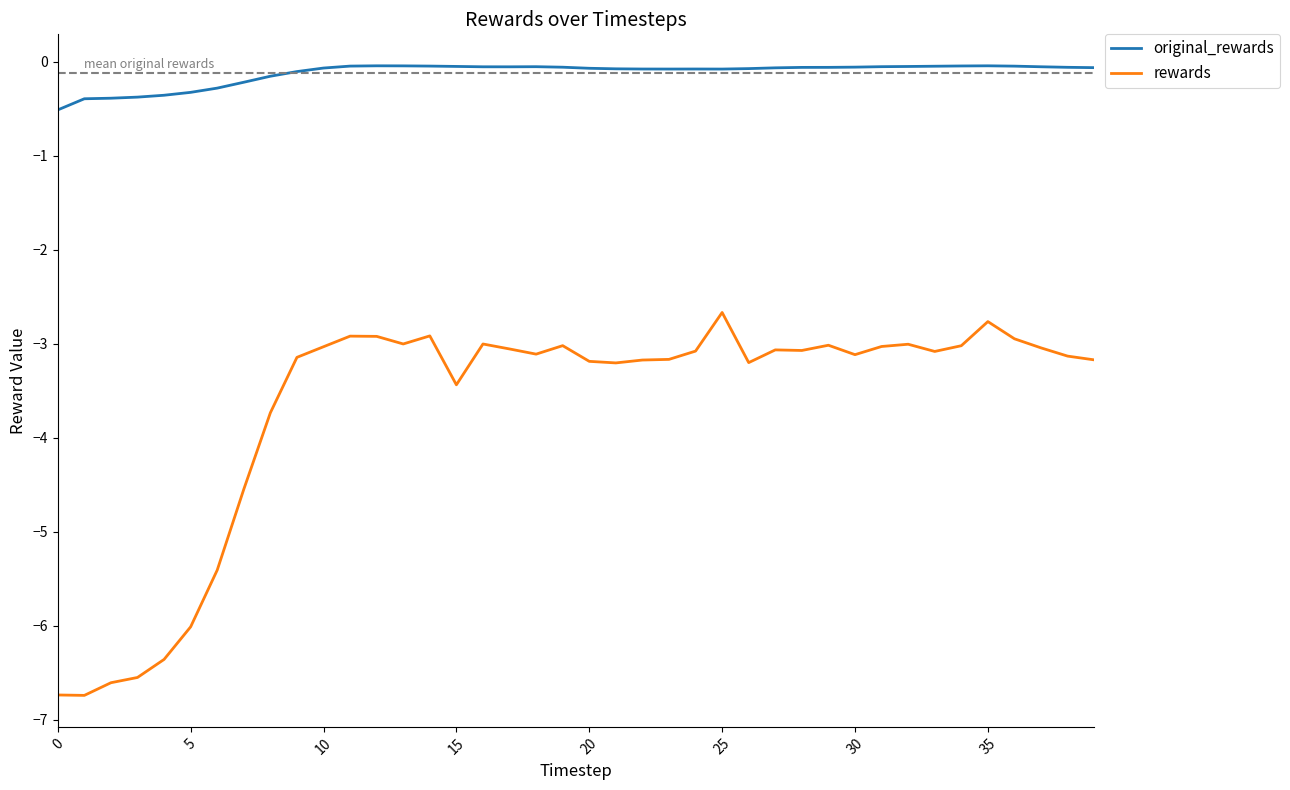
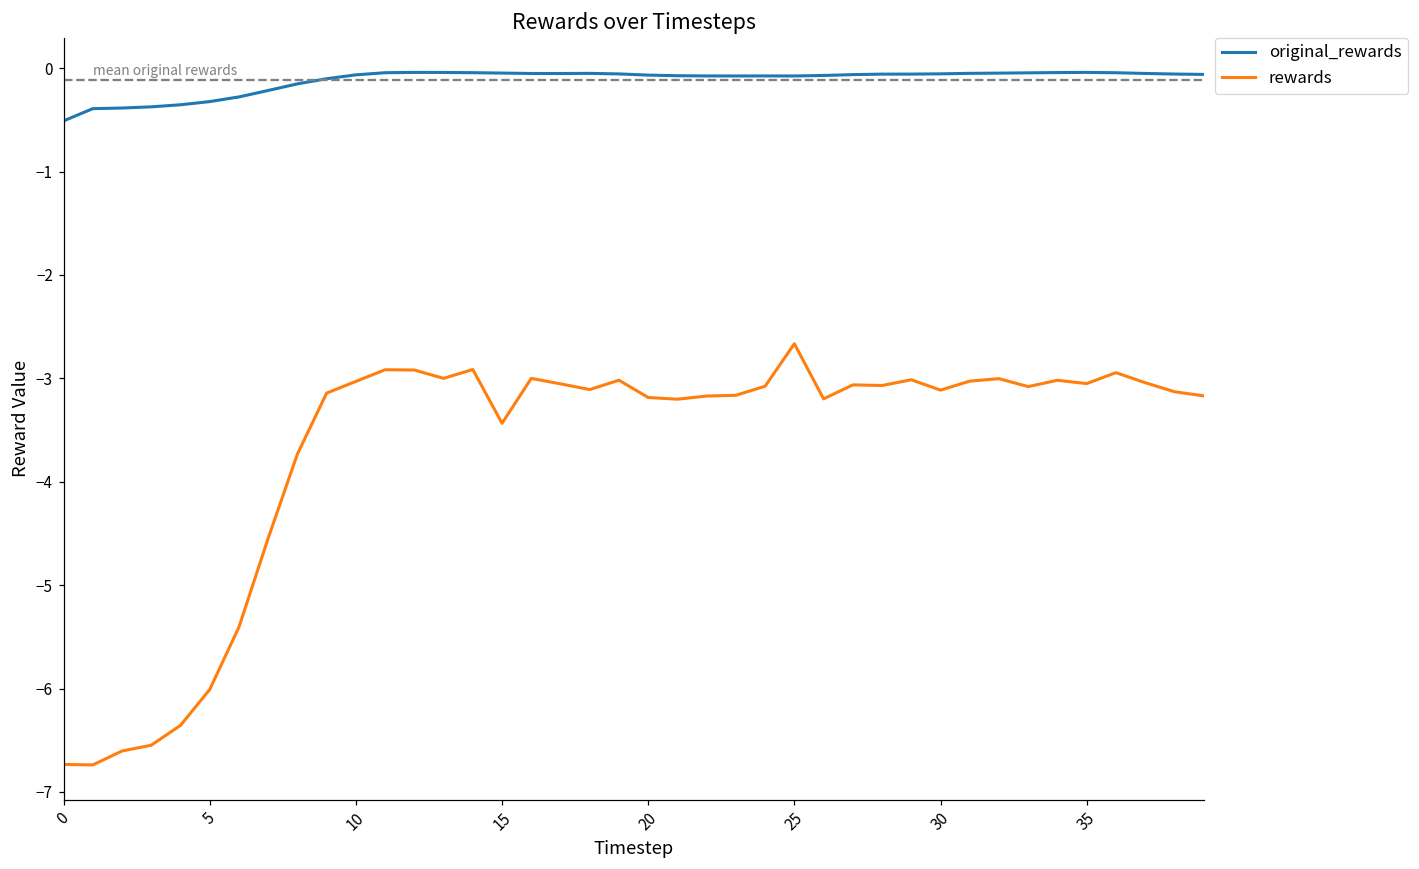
  {
    "original_rewards": {
      "0": -0.5,
      "5": -0.3,
      "10": -0.1,
      "15": 0.0,
      "20": -0.1,
      "25": -0.1,
      "30": -0.1,
      "35": 0.0
    },
    "rewards": {
      "0": -6.7,
      "5": -6.0,
      "10": -3.0,
      "15": -3.4,
      "20": -3.2,
      "25": -2.7,
      "30": -3.1,
-     "35": -2.8
+     "35": -3.1
    }
  }
